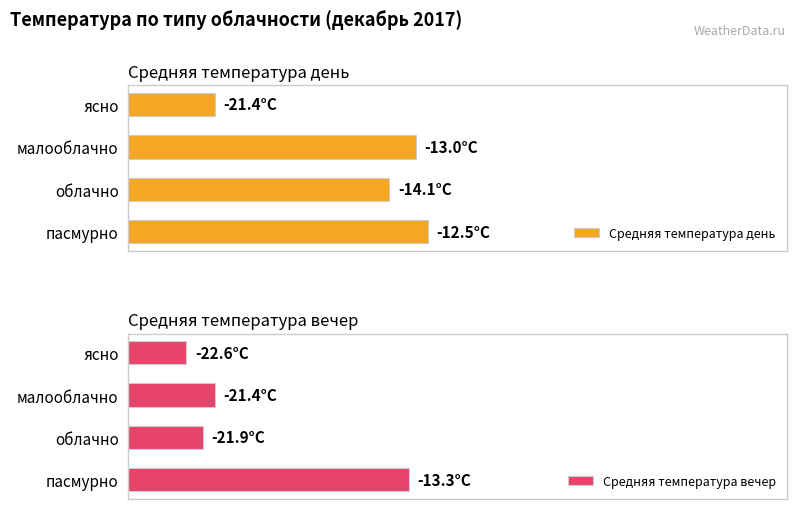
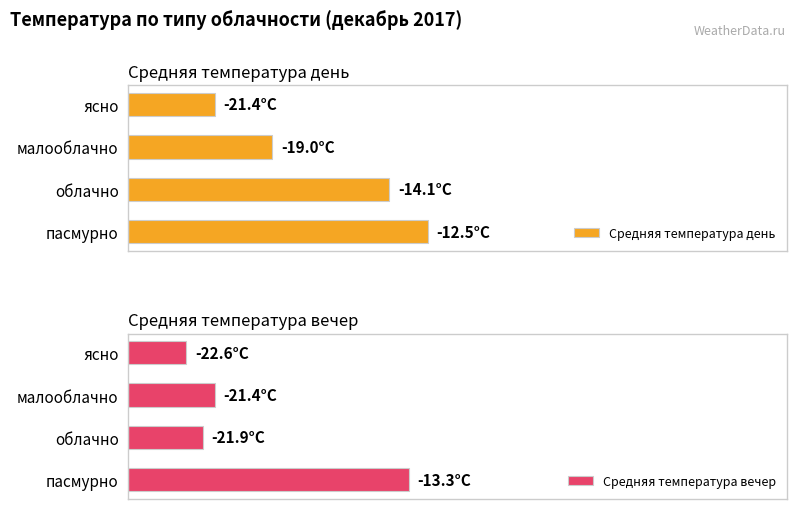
  {
    "Средняя температура день": {
-     "малооблачно": "-13.0°C"
+     "малооблачно": "-19.0°C"
    }
  }
